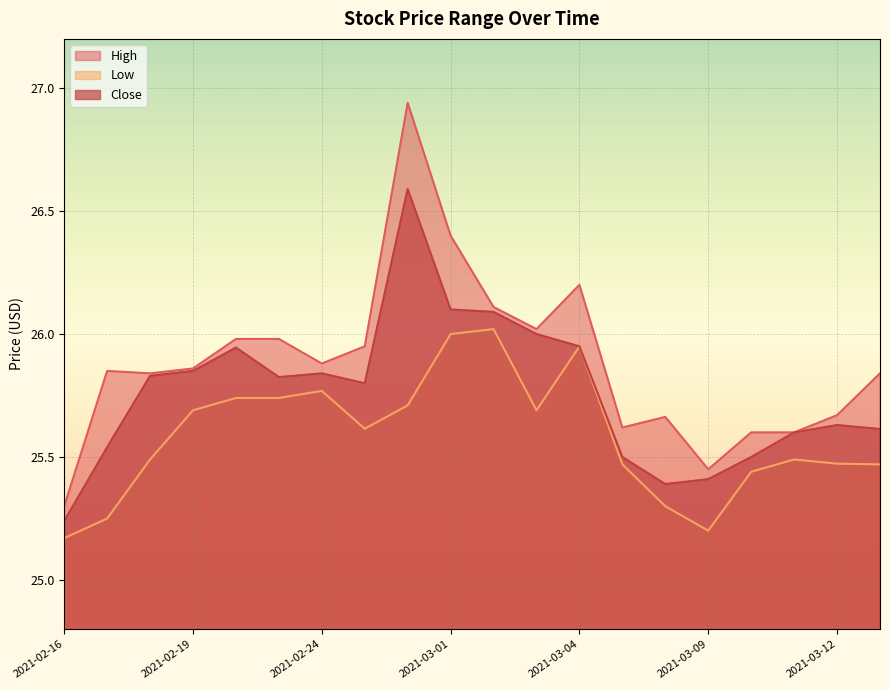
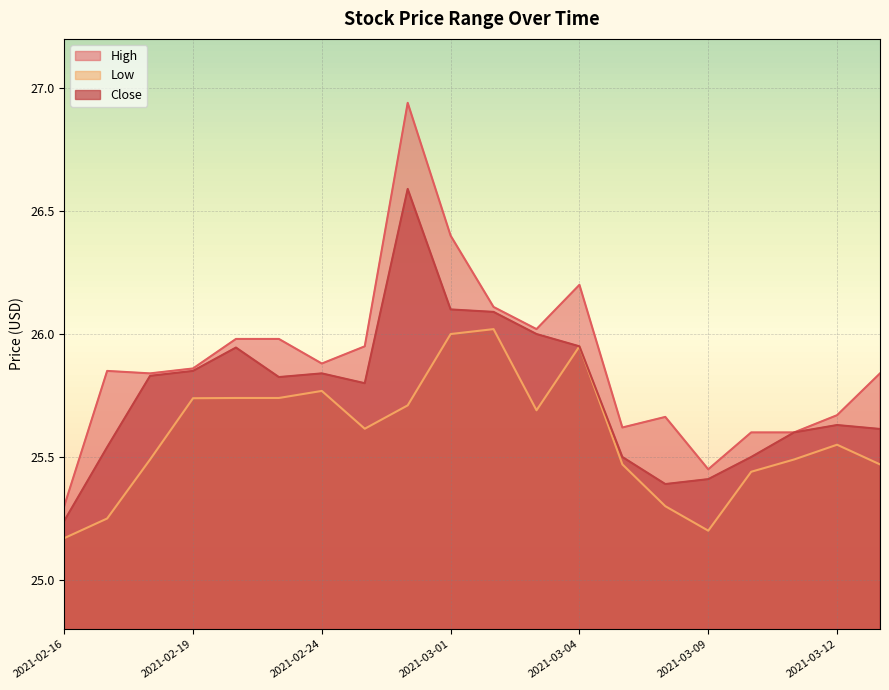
  {
    "Low": {
      "2021-02-16": 25.17,
-     "2021-02-19": 25.69,
+     "2021-02-19": 25.74,
      "2021-02-24": 25.77,
      "2021-03-01": 26.00,
      "2021-03-09": 25.20,
-     "2021-03-12": 25.47
+     "2021-03-12": 25.55
    }
  }
